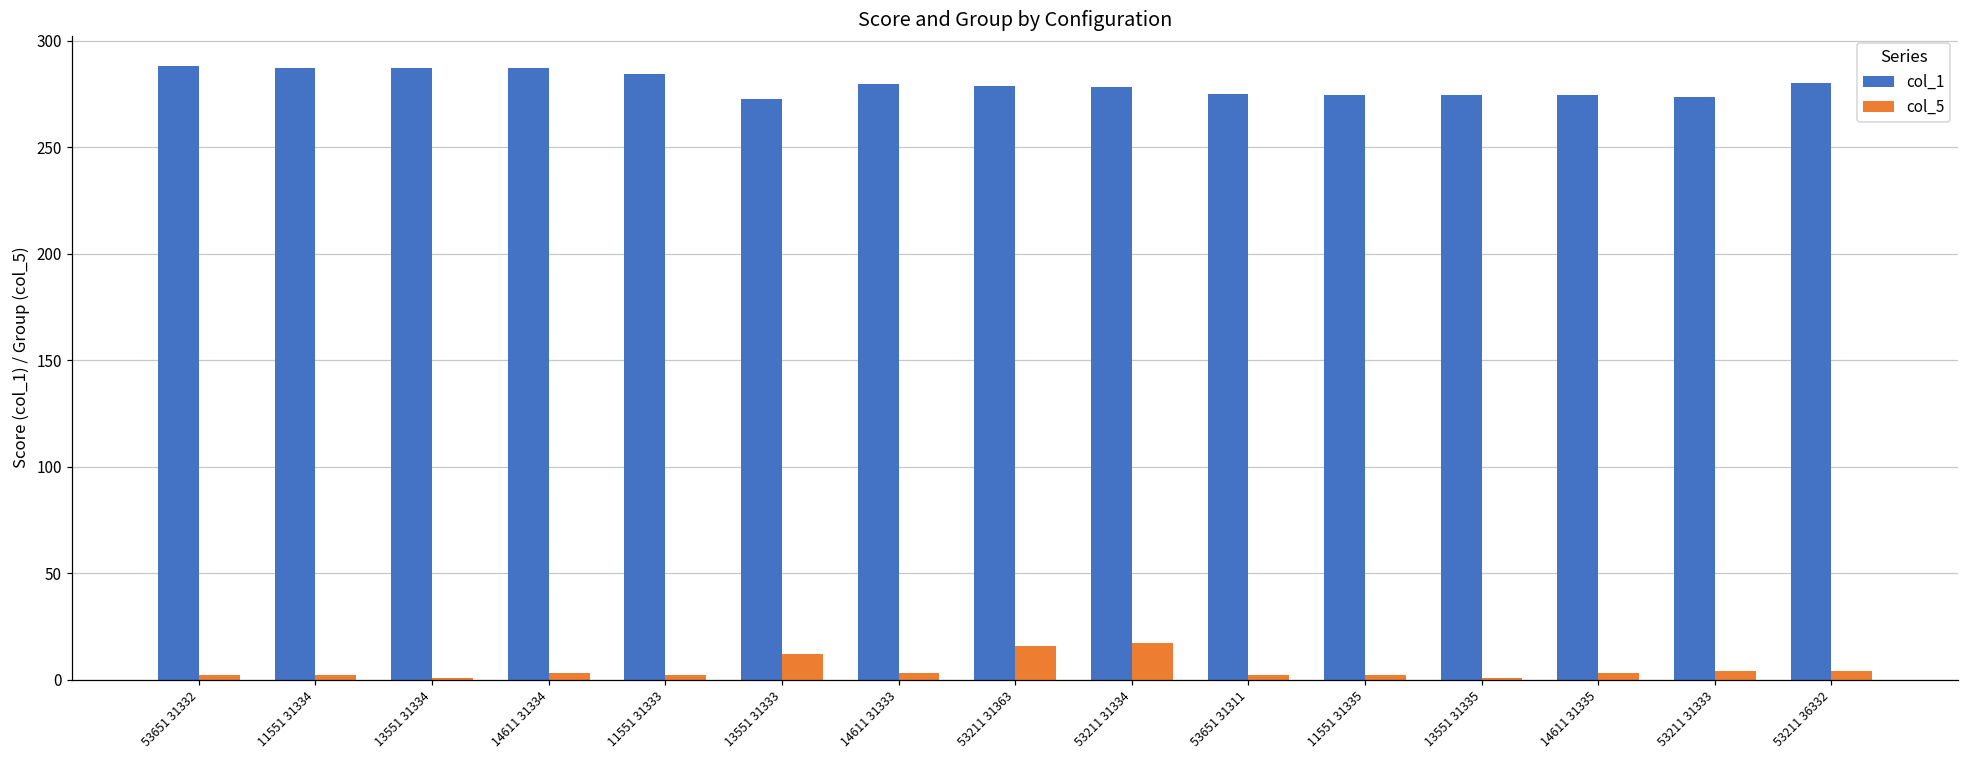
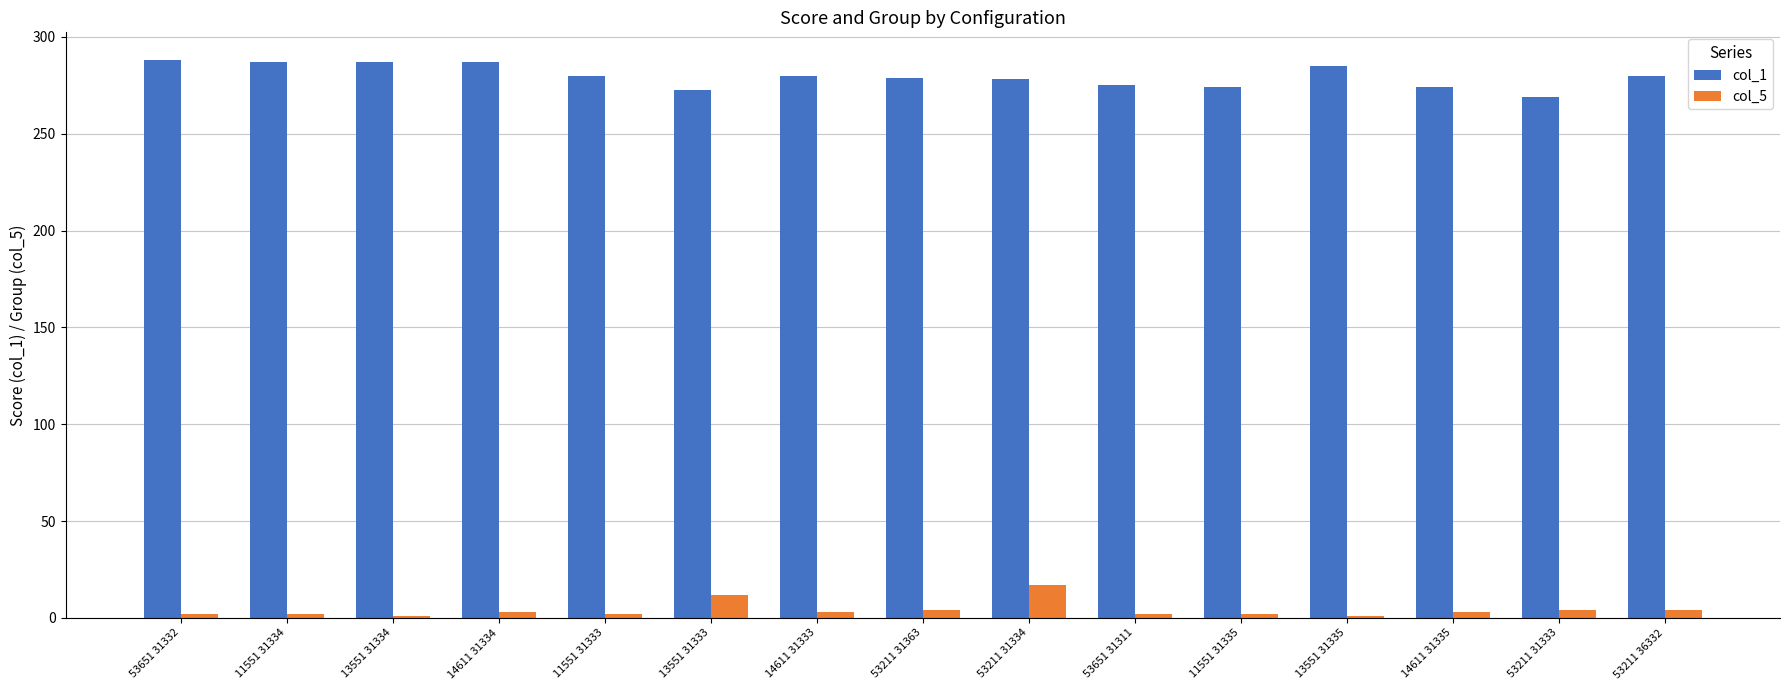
  {
    "col_1": {
      "53651 31332": 288,
      "11551 31334": 287,
      "13551 31334": 287,
      "14611 31334": 287,
-     "11551 31333": 284,
+     "11551 31333": 280,
      "13551 31333": 273,
      "14611 31333": 280,
      "53211 31363": 279,
      "53211 31334": 278,
      "53651 31311": 275,
      "11551 31335": 274,
-     "13551 31335": 274,
+     "13551 31335": 285,
      "14611 31335": 274,
-     "53211 31333": 274,
+     "53211 31333": 269,
      "53211 36332": 280
    },
    "col_5": {
      "53651 31332": 2,
      "11551 31334": 2,
      "14611 31334": 3,
      "11551 31333": 2,
      "13551 31333": 12,
      "14611 31333": 3,
-     "53211 31363": 16,
+     "53211 31363": 4,
      "53211 31334": 17,
      "53651 31311": 2,
      "11551 31335": 2,
      "14611 31335": 3,
      "53211 31333": 4,
      "53211 36332": 4
    }
  }
